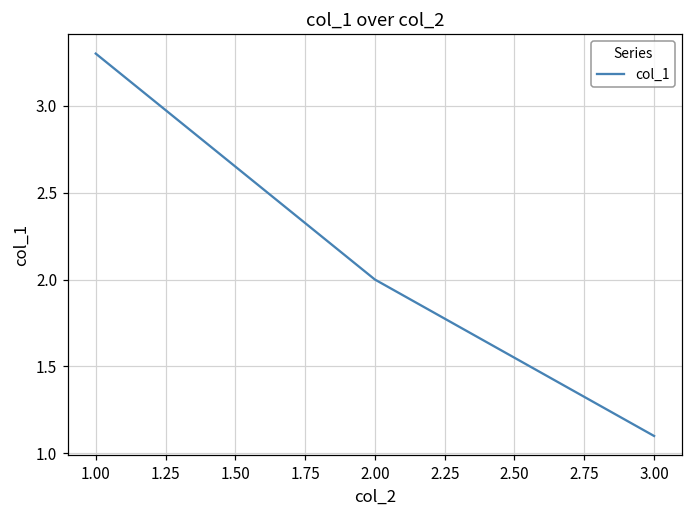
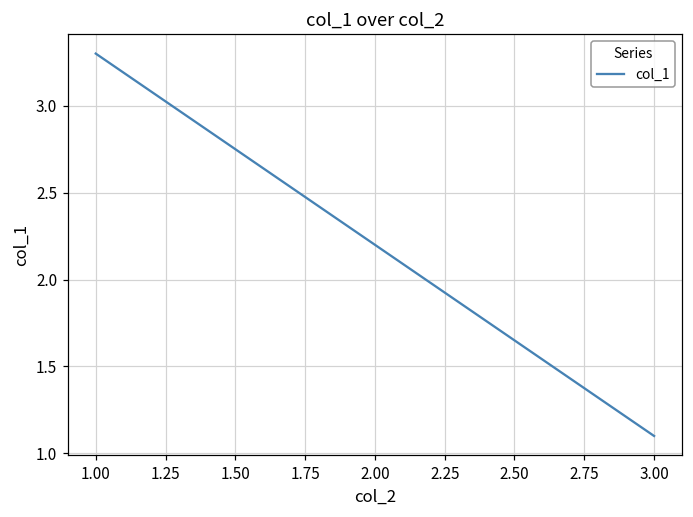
  {
    "1.00": 3.3,
-   "2.00": 2.0,
+   "2.00": 2.2,
    "3.00": 1.1
  }
